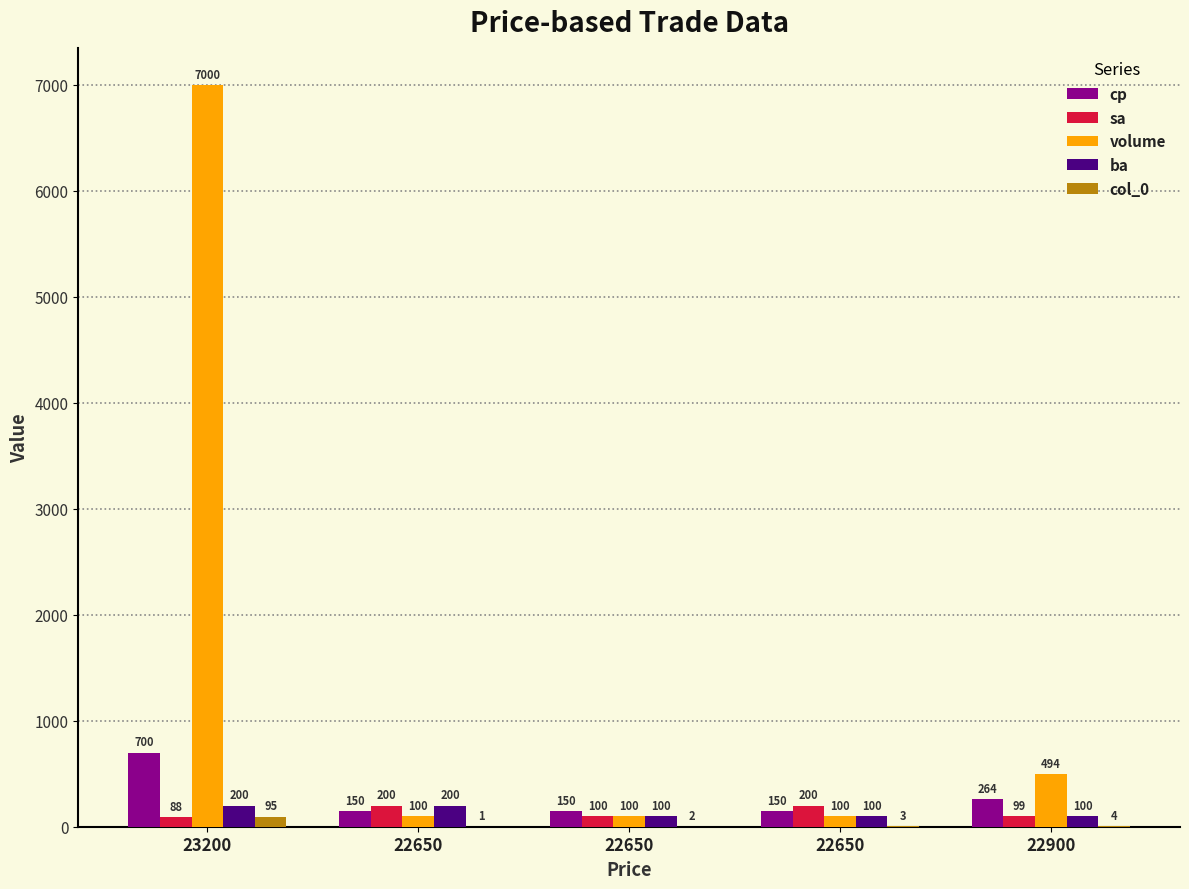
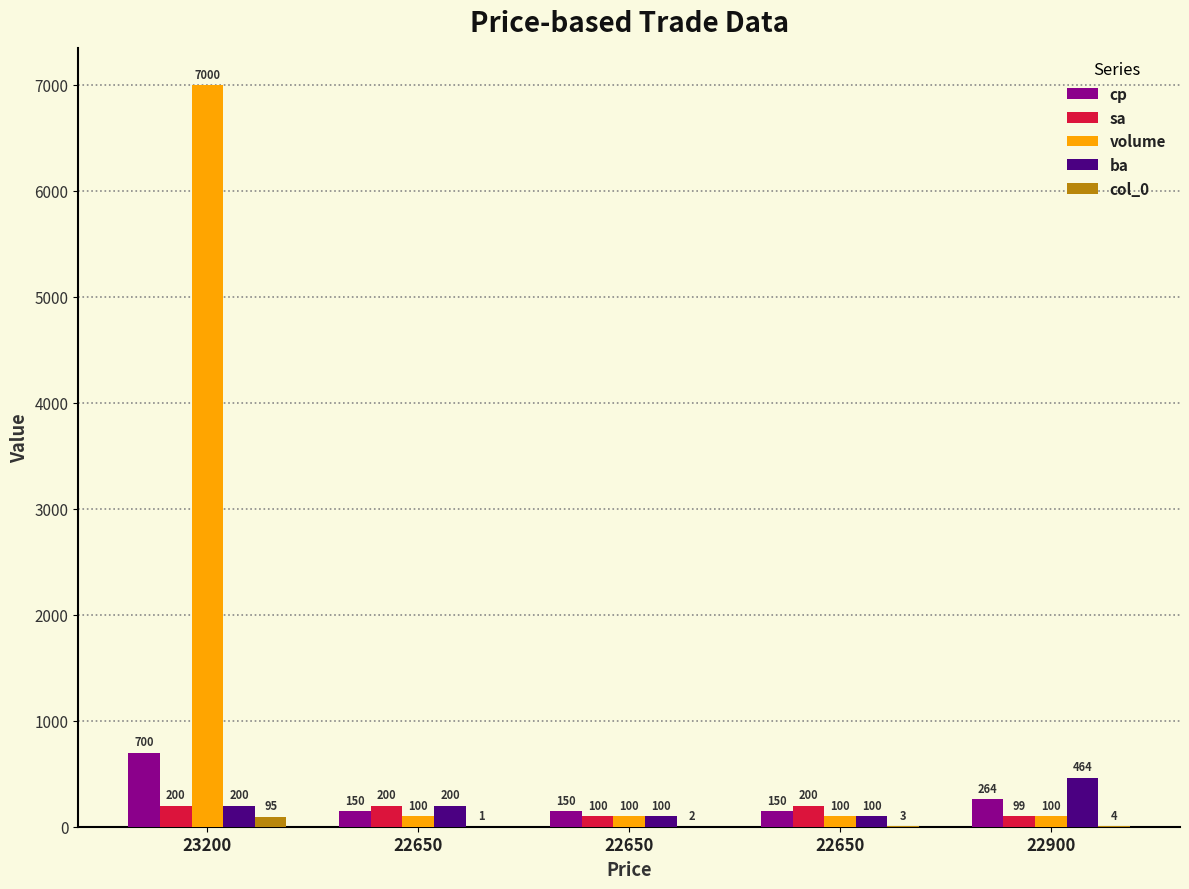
  {
    "cp": {
      "23200": 700,
      "22900": 264
    },
    "sa": {
-     "23200": 88,
+     "23200": 200,
      "22900": 99
    },
    "volume": {
      "23200": 7000,
-     "22900": 494
+     "22900": 100
    },
    "ba": {
      "23200": 200,
-     "22900": 100
+     "22900": 464
    },
    "col_0": {
      "23200": 95,
      "22900": 4
    }
  }
